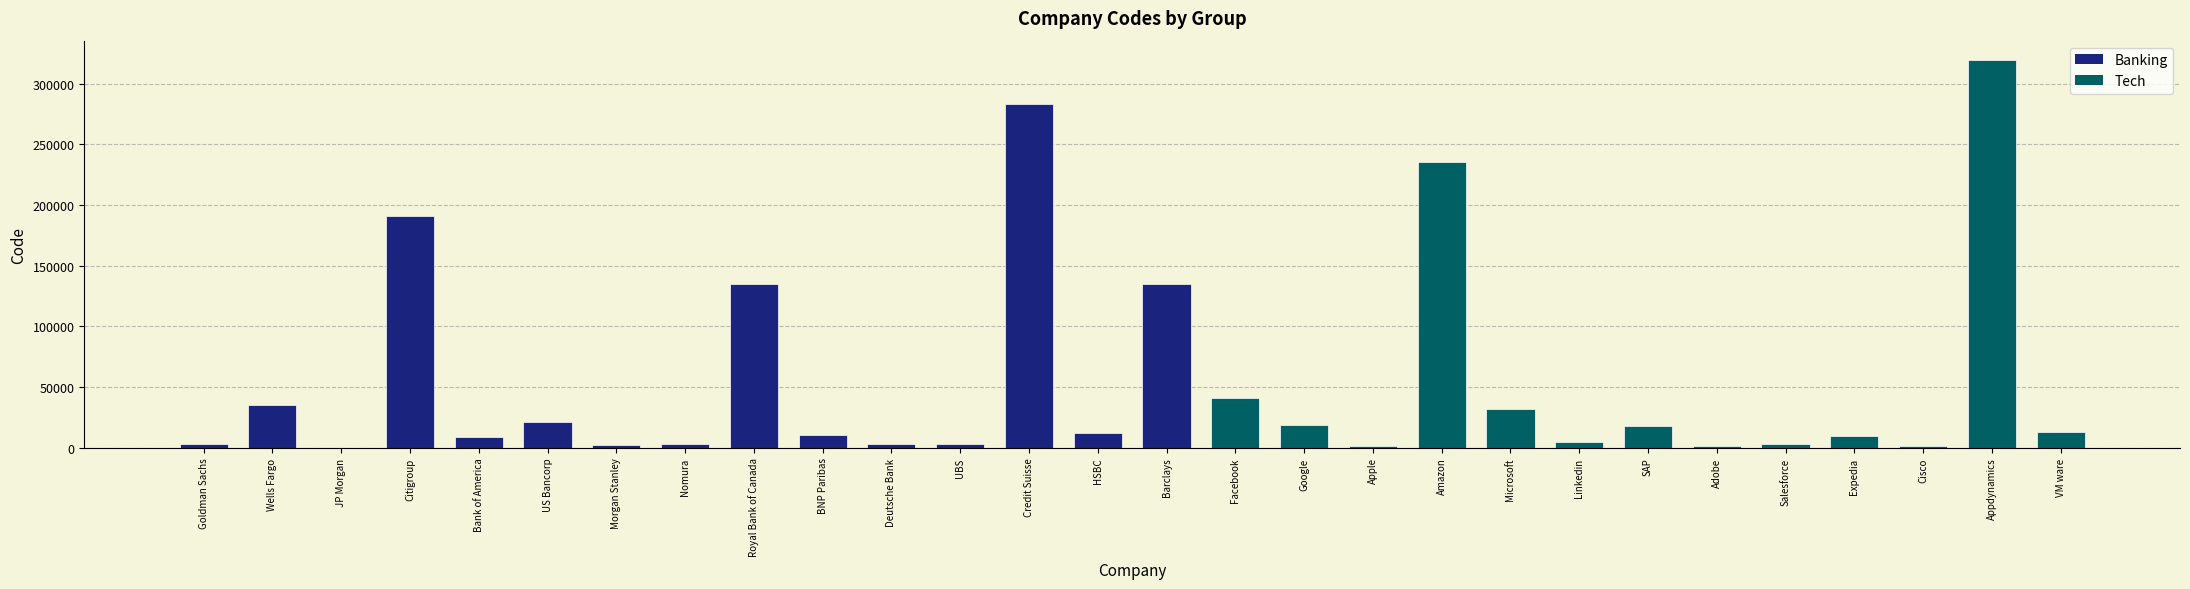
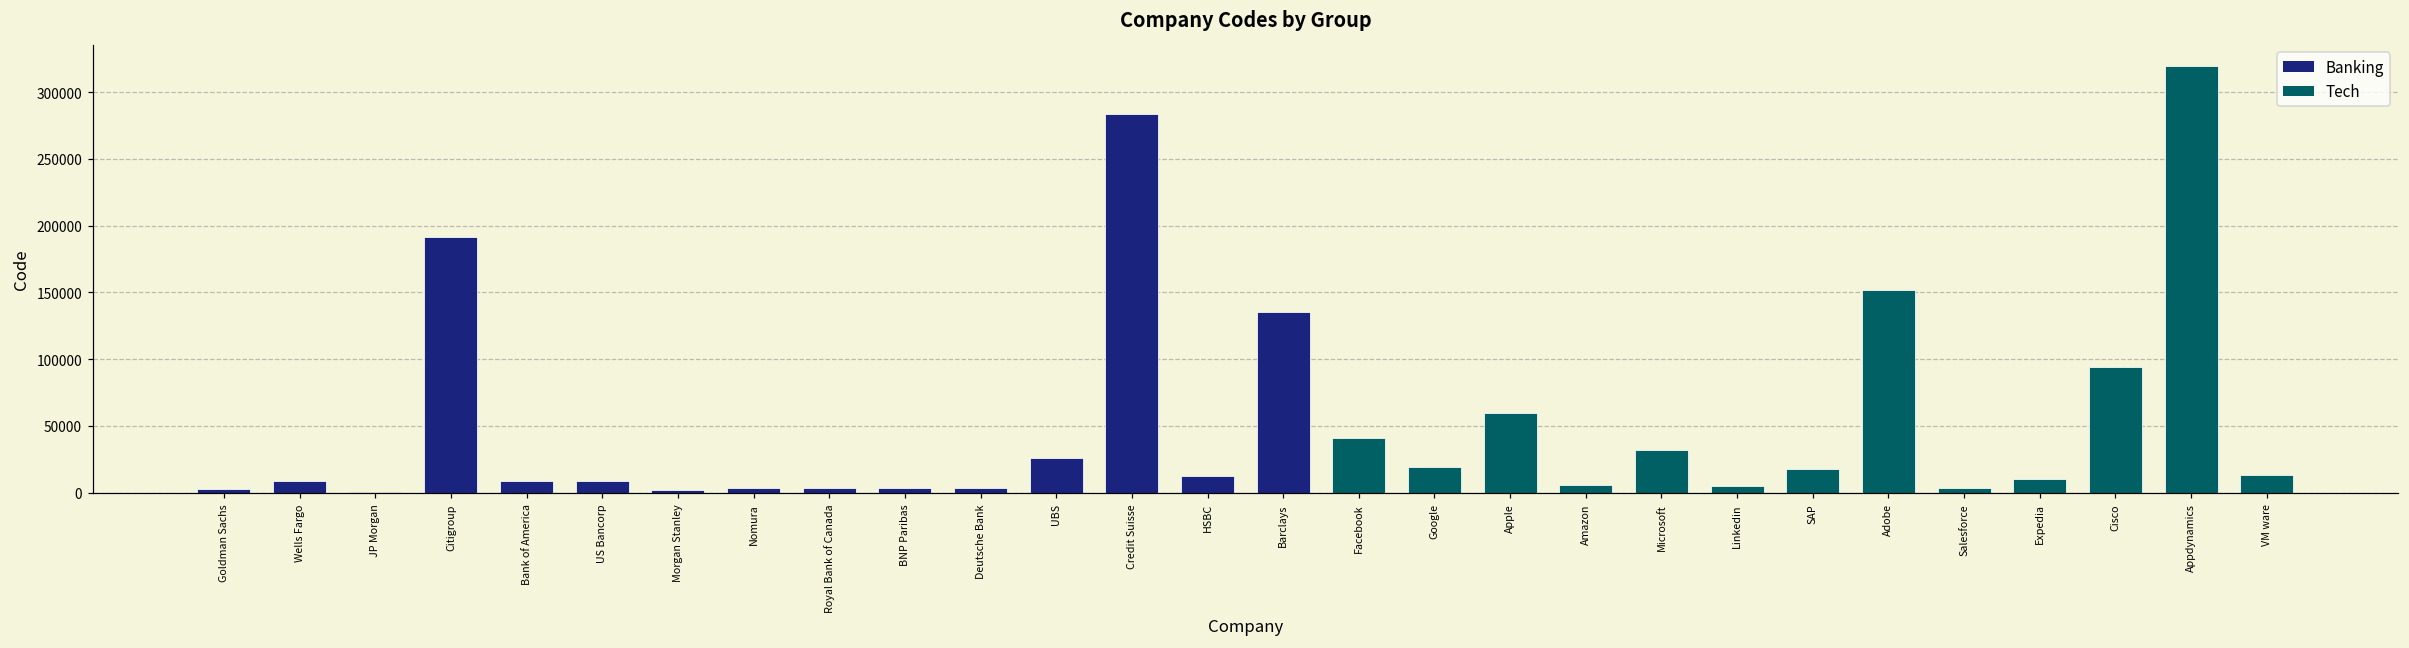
  {
    "Goldman Sachs": 3000,
-   "Wells Fargo": 35000,
+   "Wells Fargo": 9000,
    "Citigroup": 191000,
    "Bank of America": 9000,
-   "US Bancorp": 21000,
+   "US Bancorp": 9000,
    "Morgan Stanley": 2000,
    "Nomura": 3000,
-   "Royal Bank of Canada": 135000,
-   "BNP Paribas": 10000,
+   "Royal Bank of Canada": 3000,
+   "BNP Paribas": 3000,
    "Deutsche Bank": 3000,
-   "UBS": 3000,
+   "UBS": 26000,
    "Credit Suisse": 284000,
    "HSBC": 12000,
    "Barclays": 135000,
    "Facebook": 41000,
    "Google": 19000,
-   "Apple": 1000,
-   "Amazon": 236000,
+   "Apple": 59000,
+   "Amazon": 6000,
    "Microsoft": 32000,
    "Linkedin": 5000,
    "SAP": 18000,
-   "Adobe": 1000,
+   "Adobe": 152000,
    "Salesforce": 3000,
    "Expedia": 10000,
-   "Cisco": 1000,
+   "Cisco": 94000,
    "Appdynamics": 320000,
    "VM ware": 13000
  }
